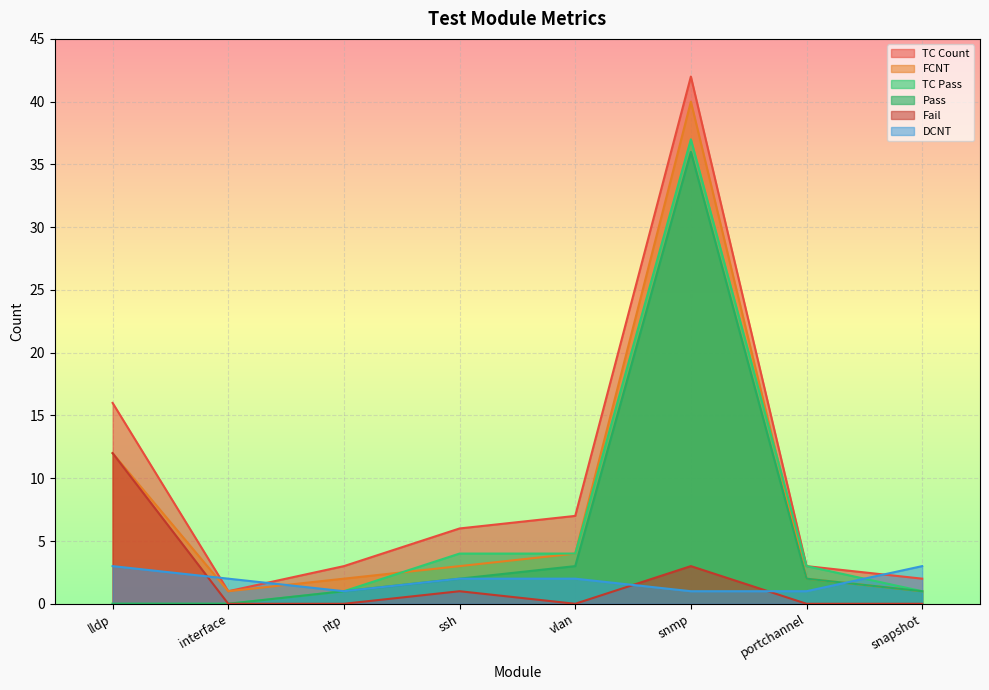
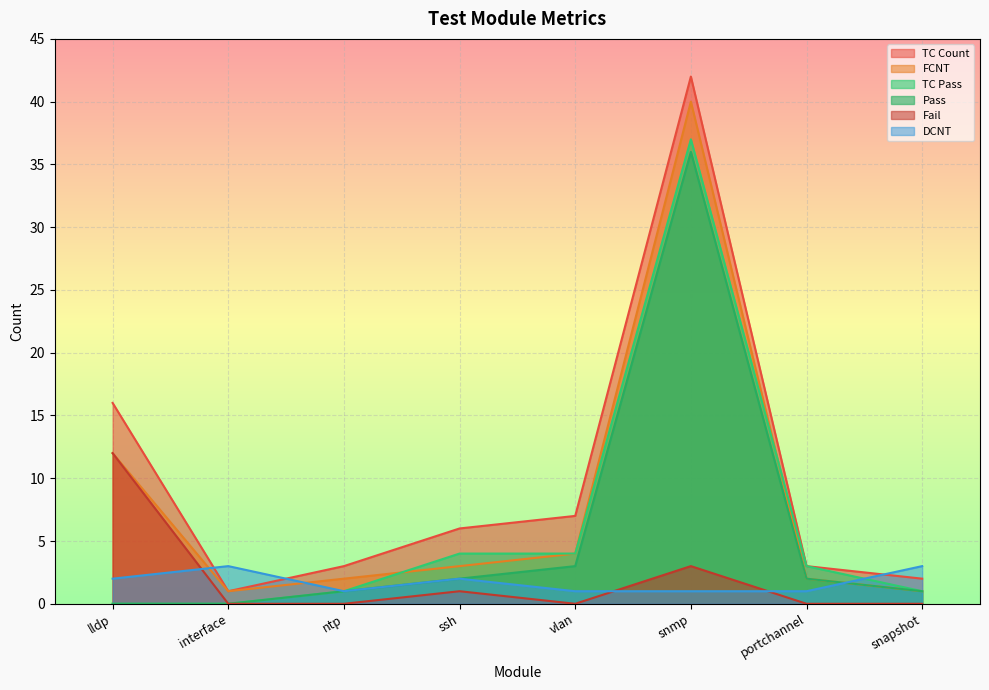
  {
    "DCNT": {
-     "lldp": 3,
-     "interface": 2,
-     "vlan": 2,
+     "lldp": 2,
+     "interface": 3,
+     "vlan": 1,
      "snmp": 1,
      "portchannel": 1,
      "snapshot": 3
    }
  }
